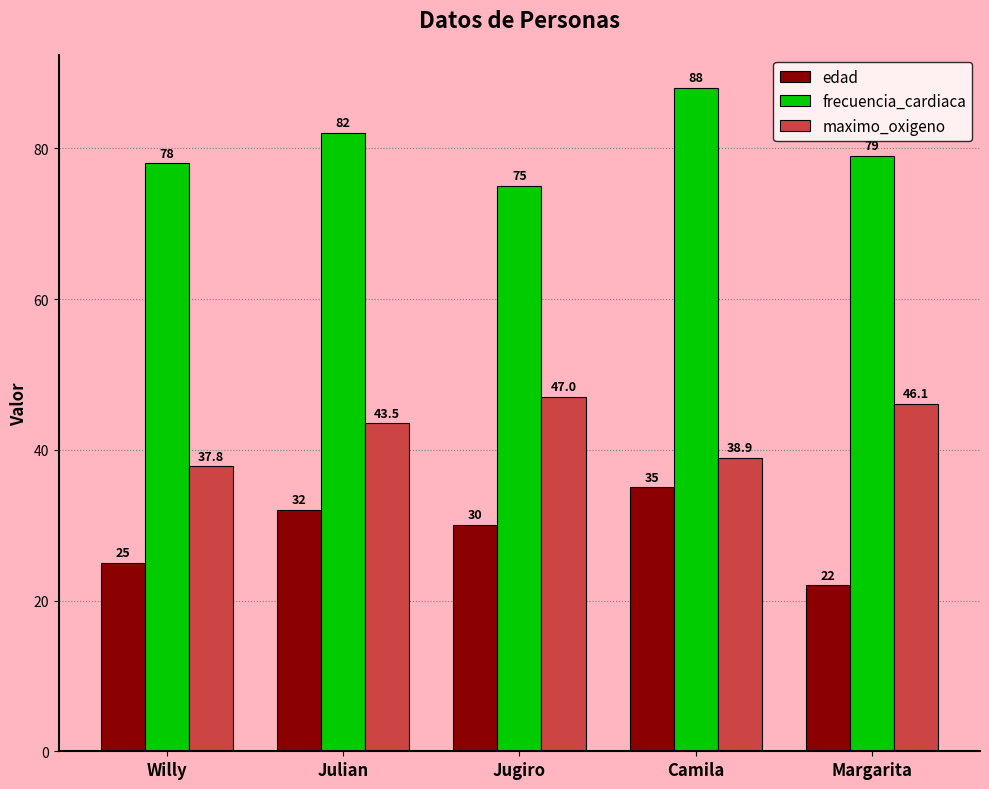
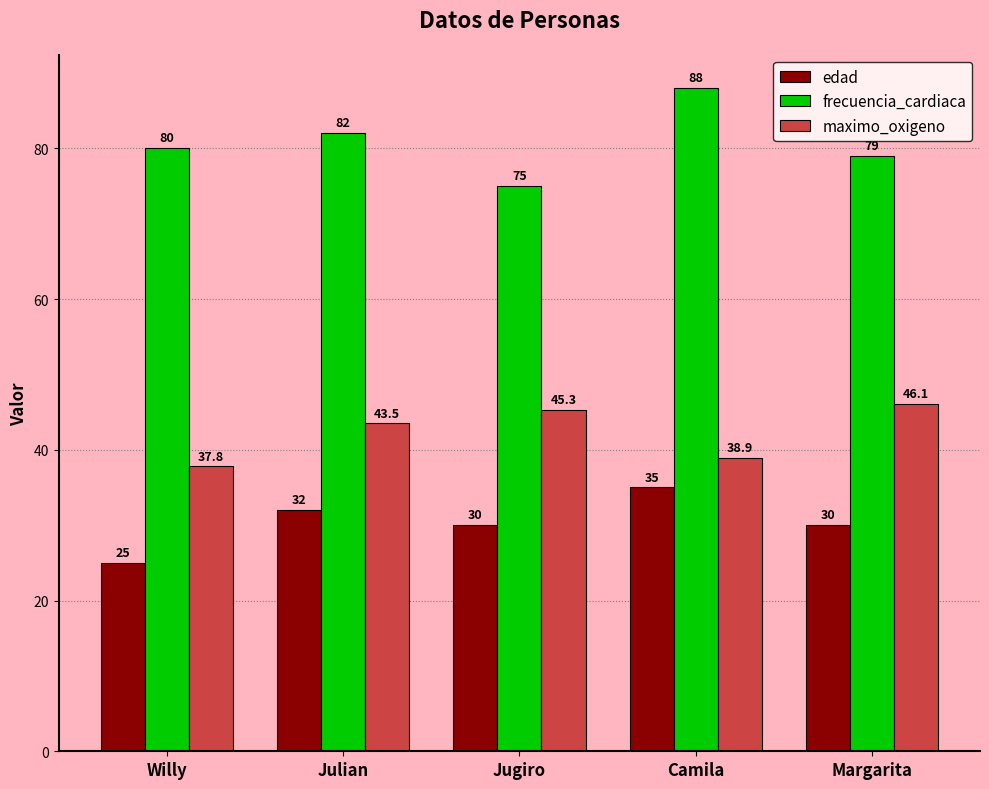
  {
    "edad": {
      "Willy": 25,
      "Julian": 32,
      "Jugiro": 30,
      "Camila": 35,
-     "Margarita": 22
+     "Margarita": 30
    },
    "frecuencia_cardiaca": {
-     "Willy": 78,
+     "Willy": 80,
      "Julian": 82,
      "Jugiro": 75,
      "Camila": 88
    },
    "maximo_oxigeno": {
      "Willy": 37.8,
      "Julian": 43.5,
-     "Jugiro": 47.0,
+     "Jugiro": 45.3,
      "Camila": 38.9,
      "Margarita": 46.1
    }
  }
